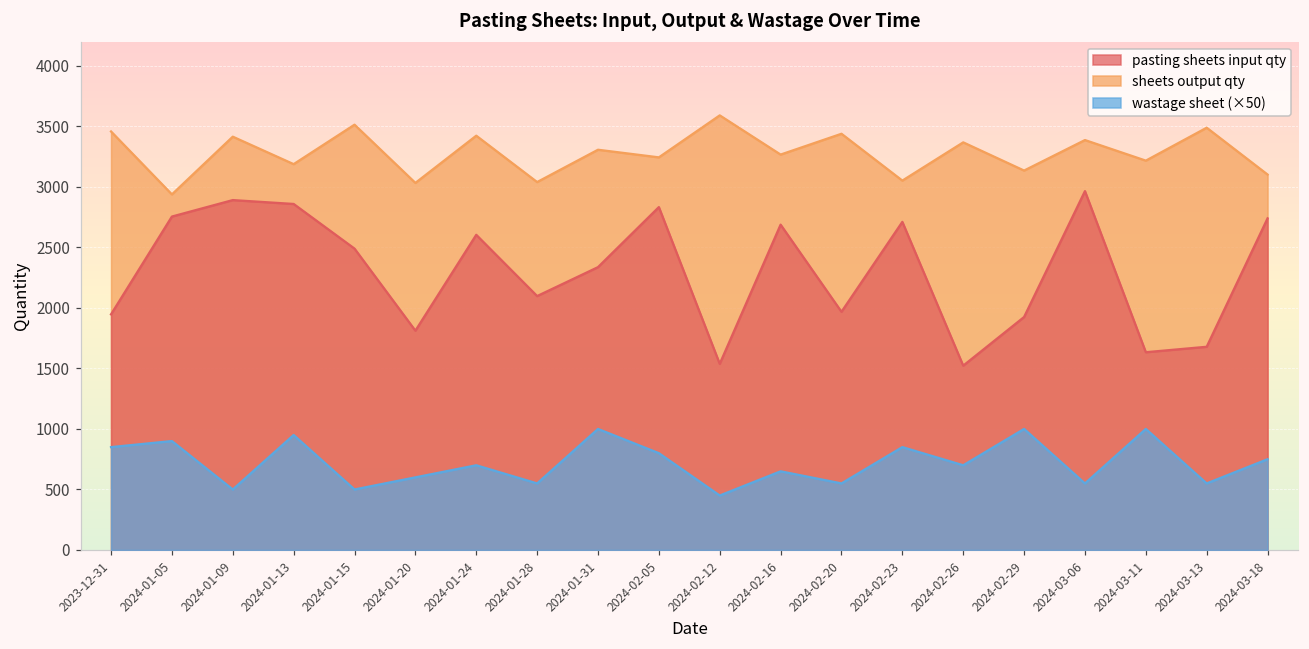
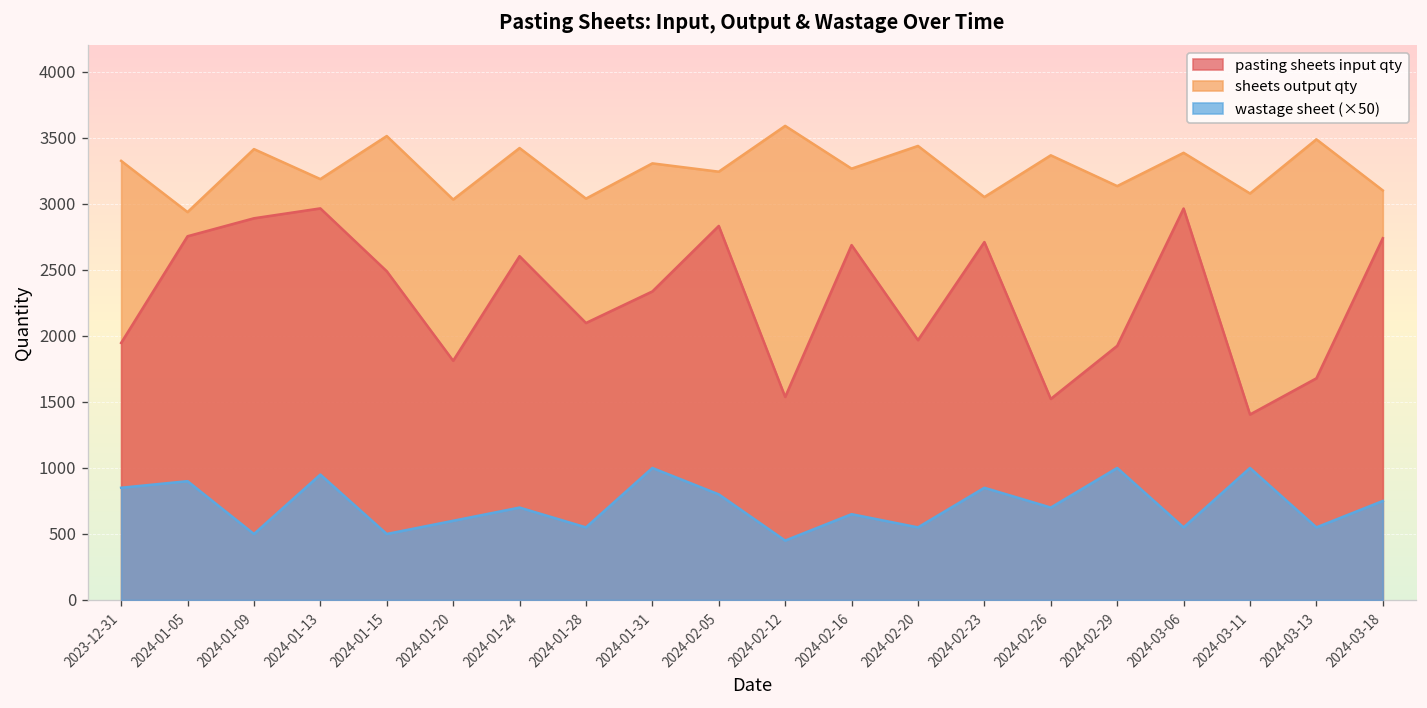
  {
    "pasting sheets input qty": {
      "2023-12-31": 1950,
      "2024-01-05": 2760,
      "2024-01-09": 2890,
-     "2024-01-13": 2860,
+     "2024-01-13": 2970,
      "2024-01-15": 2490,
      "2024-01-20": 1810,
      "2024-01-24": 2600,
      "2024-01-28": 2100,
      "2024-01-31": 2340,
      "2024-02-05": 2830,
      "2024-02-12": 1540,
      "2024-02-16": 2690,
      "2024-02-20": 1970,
      "2024-02-23": 2710,
      "2024-02-26": 1520,
      "2024-02-29": 1930,
      "2024-03-06": 2970,
-     "2024-03-11": 1630,
+     "2024-03-11": 1410,
      "2024-03-13": 1680,
      "2024-03-18": 2740
    },
    "sheets output qty": {
-     "2023-12-31": 3460,
+     "2023-12-31": 3330,
      "2024-01-05": 2940,
      "2024-01-09": 3420,
      "2024-01-13": 3190,
      "2024-01-15": 3510,
      "2024-01-20": 3030,
      "2024-01-24": 3420,
      "2024-01-28": 3040,
      "2024-01-31": 3310,
      "2024-02-05": 3240,
      "2024-02-12": 3590,
      "2024-02-16": 3270,
      "2024-02-20": 3440,
      "2024-02-23": 3050,
      "2024-02-26": 3370,
      "2024-02-29": 3140,
      "2024-03-06": 3390,
-     "2024-03-11": 3220,
+     "2024-03-11": 3080,
      "2024-03-13": 3490,
      "2024-03-18": 3100
    },
    "wastage sheet (×50)": {
      "2023-12-31": 850,
      "2024-01-05": 900,
      "2024-01-09": 500,
      "2024-01-13": 950,
      "2024-01-15": 500,
      "2024-01-20": 600,
      "2024-01-24": 700,
      "2024-01-28": 550,
      "2024-01-31": 1000,
      "2024-02-05": 800,
      "2024-02-12": 450,
      "2024-02-16": 650,
      "2024-02-20": 550,
      "2024-02-23": 850,
      "2024-02-26": 700,
      "2024-02-29": 1000,
      "2024-03-06": 550,
      "2024-03-11": 1000,
      "2024-03-13": 550,
      "2024-03-18": 750
    }
  }
